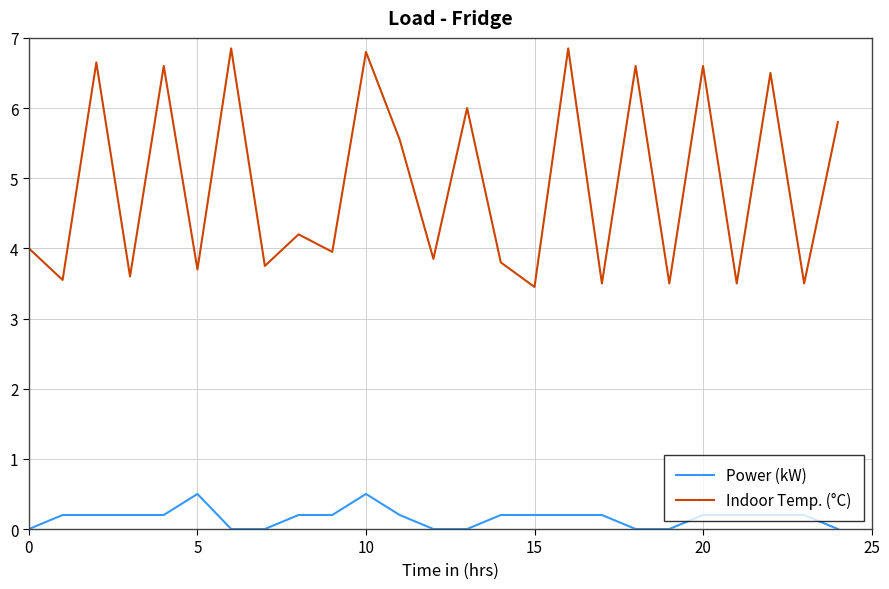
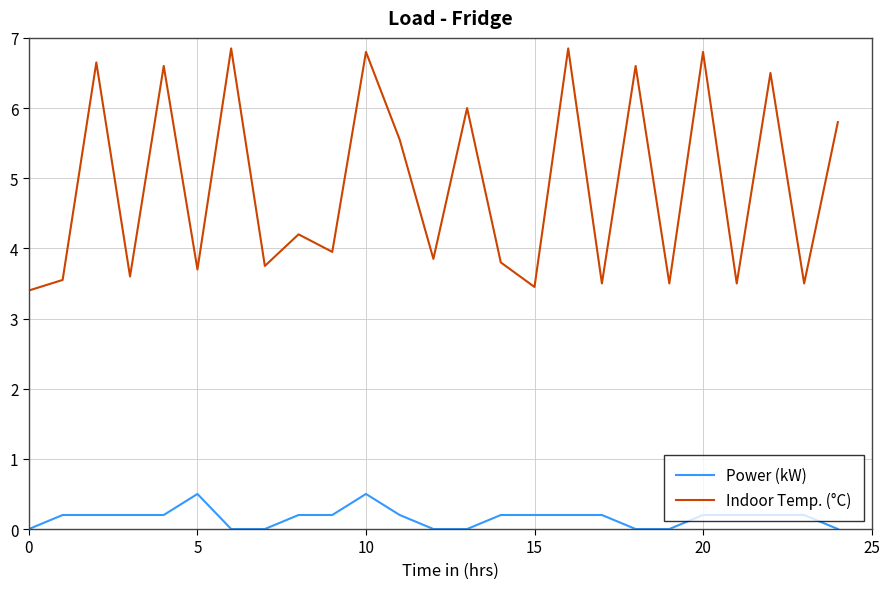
  {
    "Power (kW)": {
      "0": 0.0,
      "5": 0.5,
      "10": 0.5,
      "15": 0.2
    },
    "Indoor Temp. (°C)": {
-     "0": 4.0,
+     "0": 3.4,
      "5": 3.7,
      "10": 6.8,
      "15": 3.5,
-     "20": 6.6
+     "20": 6.8
    }
  }
